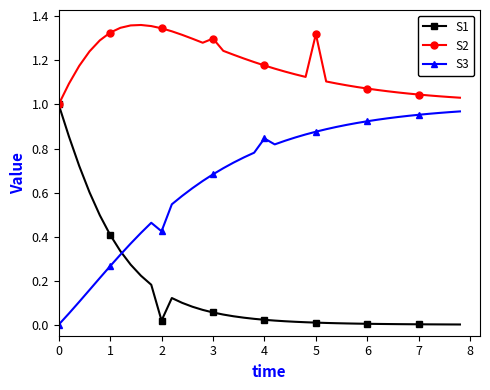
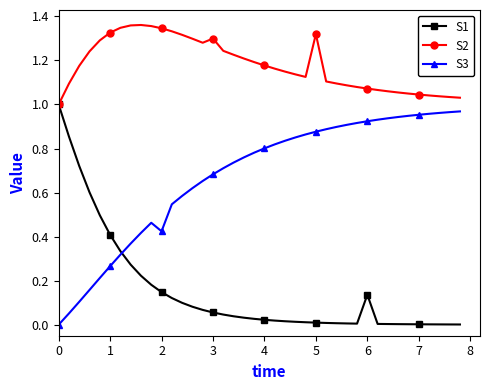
  {
    "S1": {
      "1": 0.41,
-     "2": 0.02,
+     "2": 0.15,
      "3": 0.06,
      "4": 0.02,
      "5": 0.01,
-     "6": 0.00,
+     "6": 0.14,
      "7": 0.00
    },
    "S2": {
      "1": 1.33,
      "2": 1.35,
      "3": 1.30,
      "4": 1.18,
      "5": 1.32,
      "6": 1.07,
      "7": 1.04
    },
    "S3": {
      "0": 0.00,
      "1": 0.27,
      "2": 0.42,
      "3": 0.68,
-     "4": 0.85,
+     "4": 0.80,
      "5": 0.88,
      "6": 0.92,
      "7": 0.95
    }
  }
